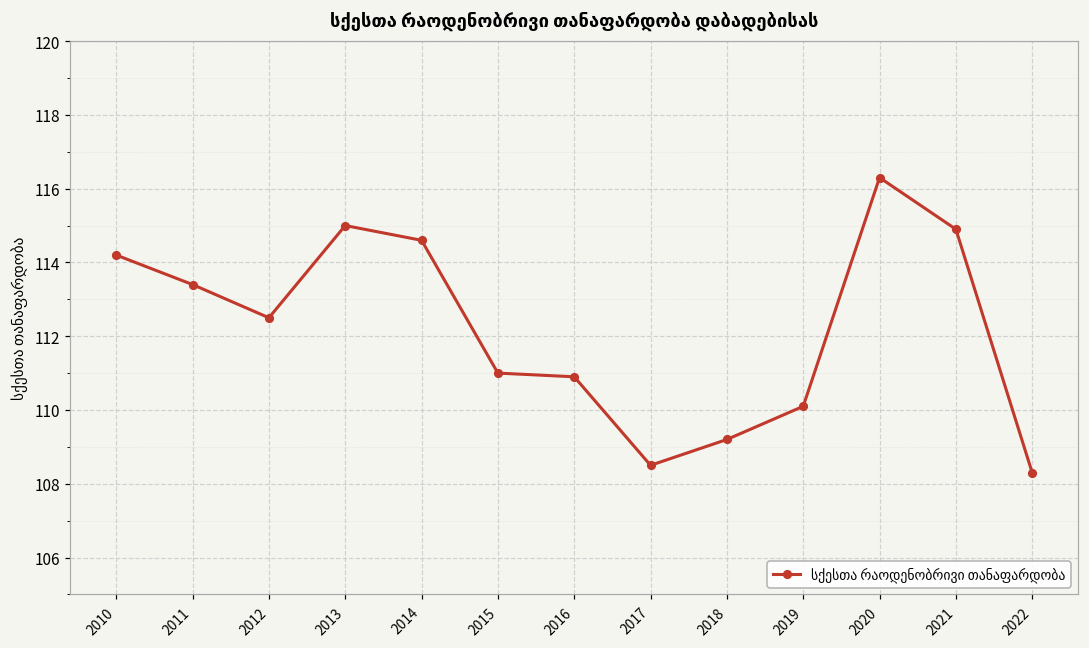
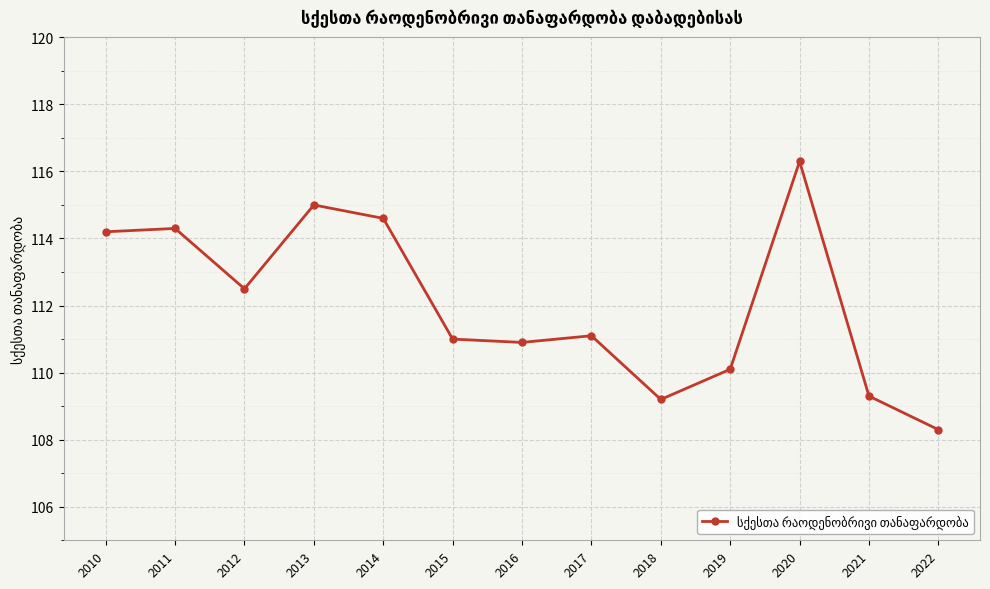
  {
    "2010": 114.2,
-   "2011": 113.4,
+   "2011": 114.3,
    "2012": 112.5,
    "2013": 115.0,
    "2014": 114.6,
    "2015": 111.0,
    "2016": 110.9,
-   "2017": 108.5,
+   "2017": 111.1,
    "2018": 109.2,
    "2019": 110.1,
    "2020": 116.3,
-   "2021": 114.9,
+   "2021": 109.3,
    "2022": 108.3
  }
